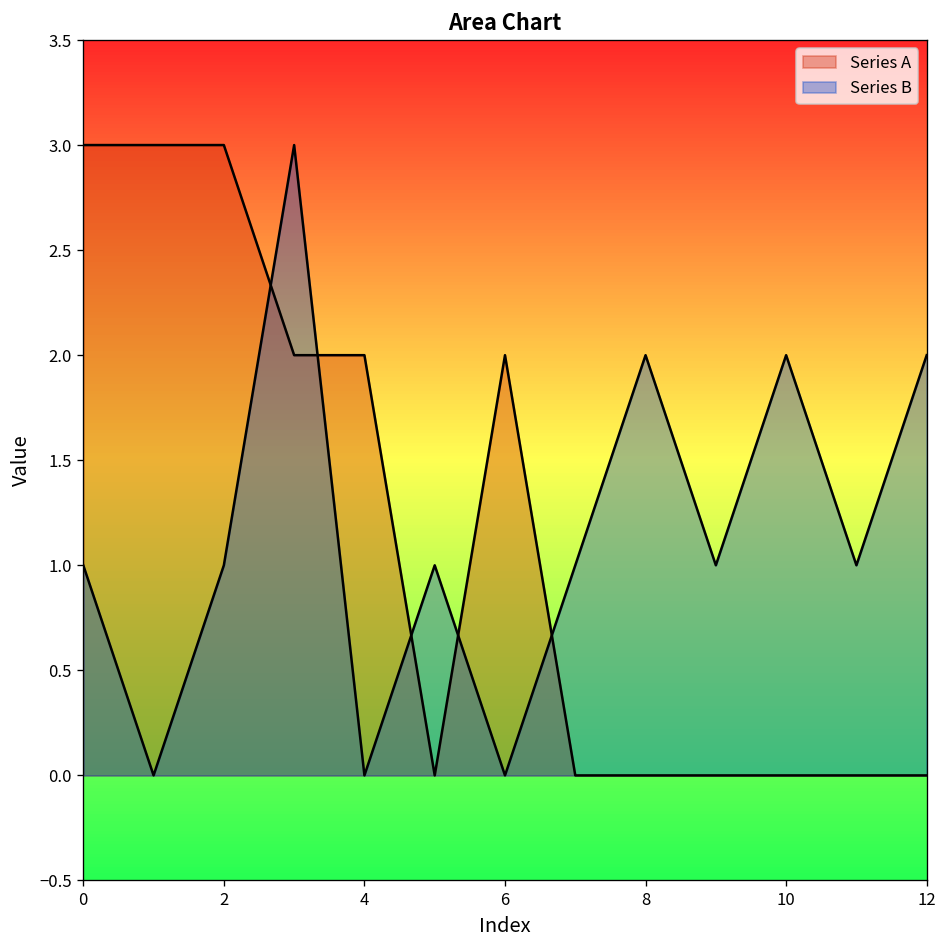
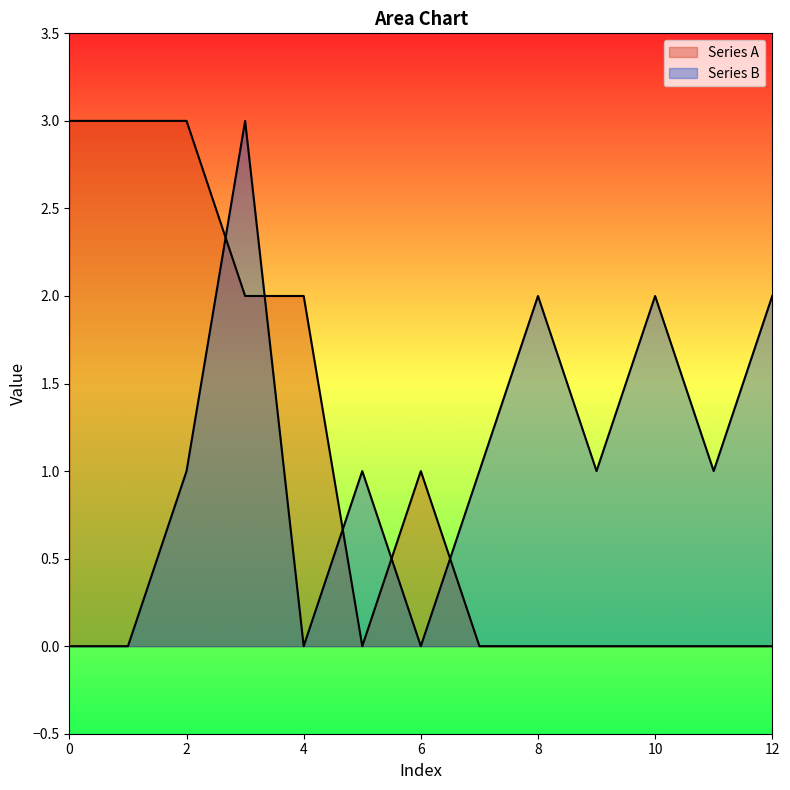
  {
    "Series A": {
      "0": 3,
      "2": 3,
      "4": 2,
-     "6": 2,
+     "6": 1,
      "8": 0,
      "10": 0,
      "12": 0
    },
    "Series B": {
-     "0": 1,
+     "0": 0,
      "2": 1,
      "4": 0,
      "6": 0,
      "8": 2,
      "10": 2,
      "12": 2
    }
  }
